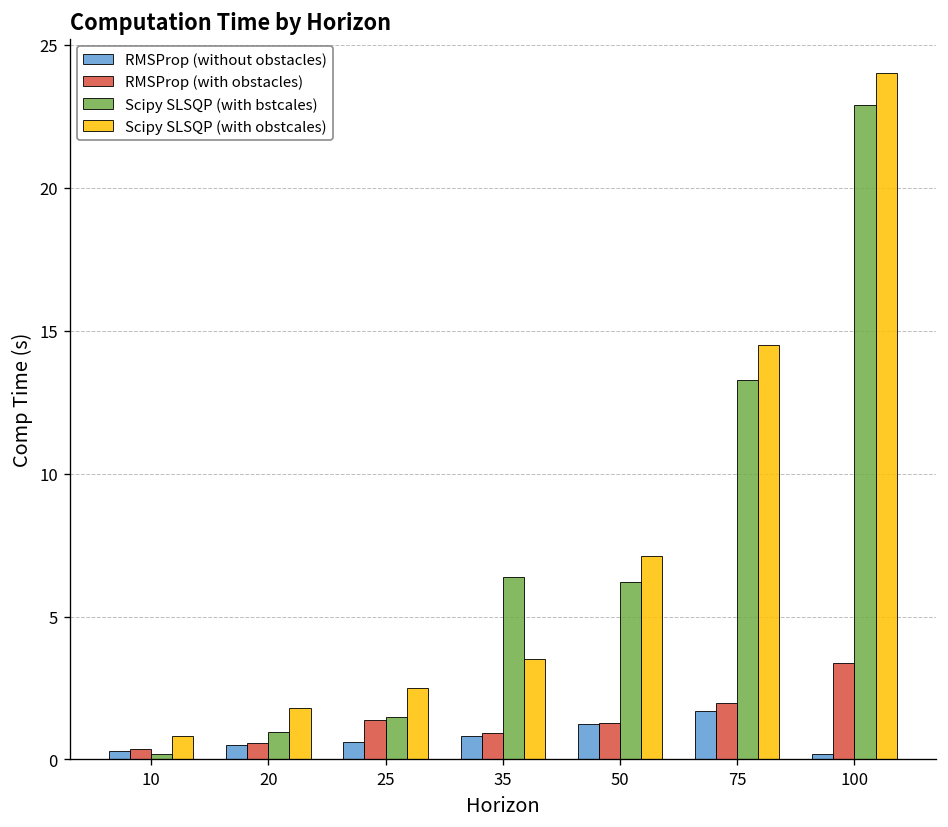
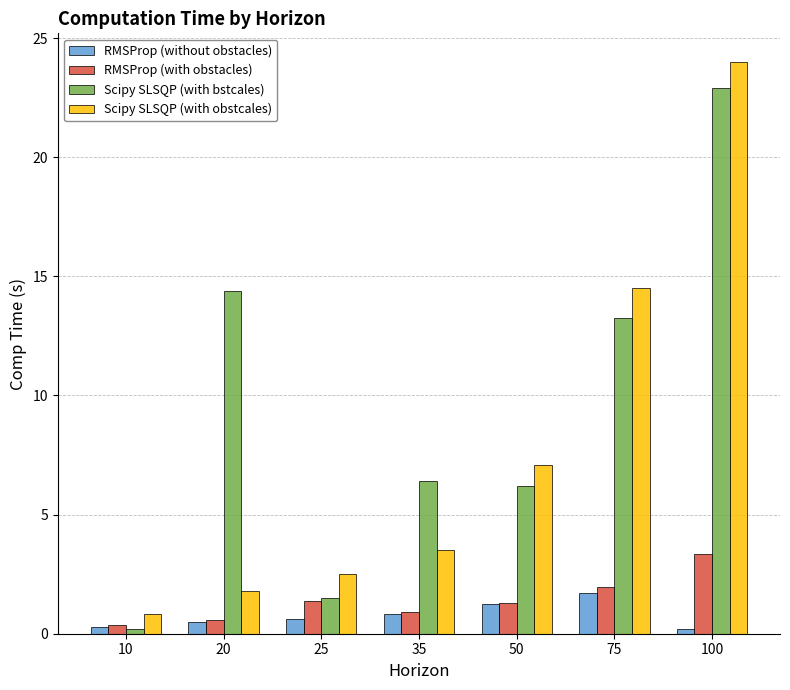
  {
    "RMSProp (without obstacles)": {
      "10": 0.3,
      "20": 0.5,
      "25": 0.6,
      "35": 0.8,
      "50": 1.2,
      "75": 1.7,
      "100": 0.2
    },
    "RMSProp (with obstacles)": {
      "10": 0.4,
      "20": 0.6,
      "25": 1.4,
      "35": 0.9,
      "50": 1.3,
      "75": 2.0,
      "100": 3.4
    },
    "Scipy SLSQP (with bstcales)": {
      "10": 0.2,
-     "20": 1.0,
+     "20": 14.4,
      "25": 1.5,
      "35": 6.4,
      "50": 6.2,
      "75": 13.3,
      "100": 22.9
    },
    "Scipy SLSQP (with obstcales)": {
      "10": 0.8,
      "20": 1.8,
      "25": 2.5,
      "35": 3.5,
      "50": 7.1,
      "75": 14.5,
      "100": 24.0
    }
  }
